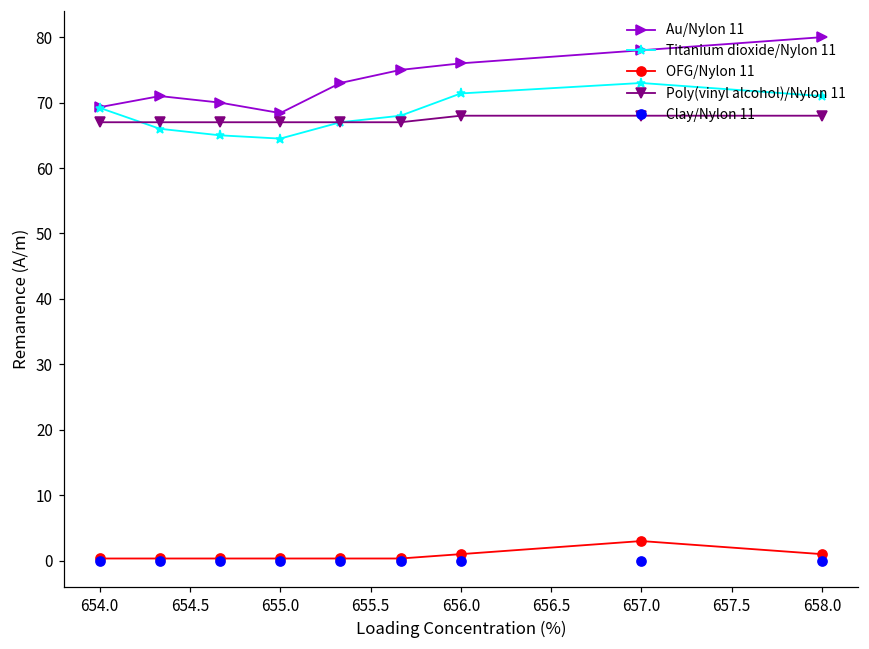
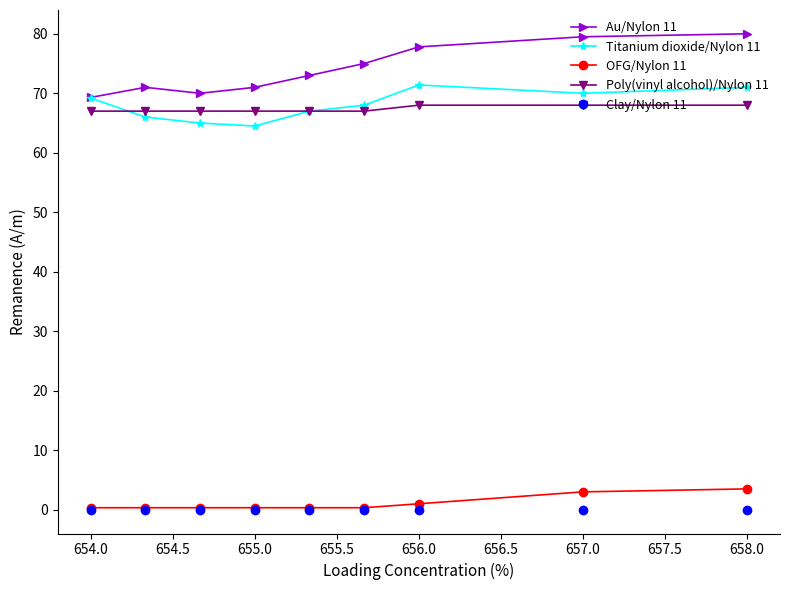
  {
    "Au/Nylon 11": {
-     "655.0": 68,
-     "656.0": 76,
-     "657.0": 78,
+     "655.0": 71,
+     "656.0": 78,
+     "657.0": 80,
      "658.0": 80
    },
    "Titanium dioxide/Nylon 11": {
      "655.0": 65,
      "656.0": 71,
-     "657.0": 73,
+     "657.0": 70,
      "658.0": 71
    },
    "OFG/Nylon 11": {
      "656.0": 1,
      "657.0": 3,
-     "658.0": 1
+     "658.0": 4
    },
    "Poly(vinyl alcohol)/Nylon 11": {
      "654.0": 67,
      "655.0": 67,
      "656.0": 68,
      "657.0": 68,
      "658.0": 68
    },
    "Clay/Nylon 11": {
      "656.0": 0,
      "657.0": 0,
      "658.0": 0
    }
  }
